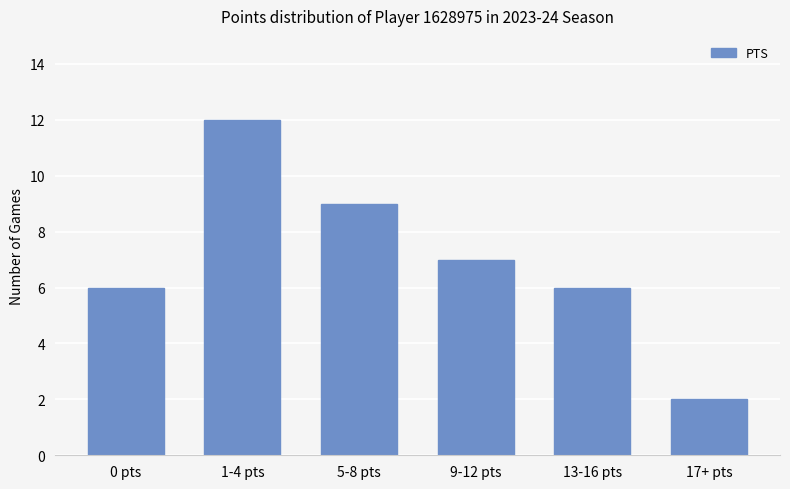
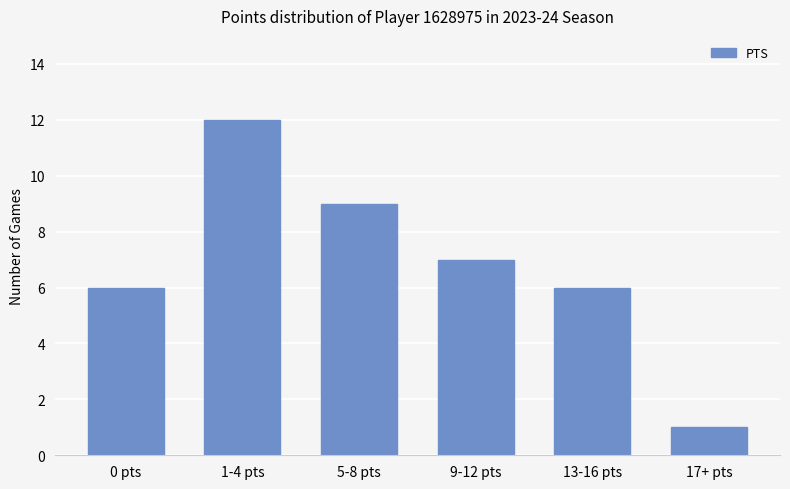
  {
    "0 pts": 6,
    "1-4 pts": 12,
    "5-8 pts": 9,
    "9-12 pts": 7,
    "13-16 pts": 6,
-   "17+ pts": 2
+   "17+ pts": 1
  }
